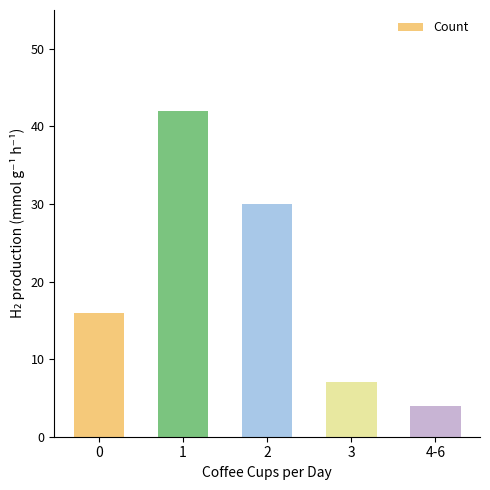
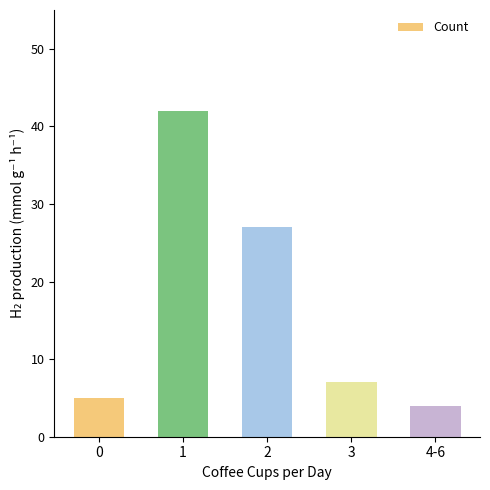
  {
-   "0": 16,
+   "0": 5,
    "1": 42,
-   "2": 30,
+   "2": 27,
    "3": 7,
    "4-6": 4
  }
